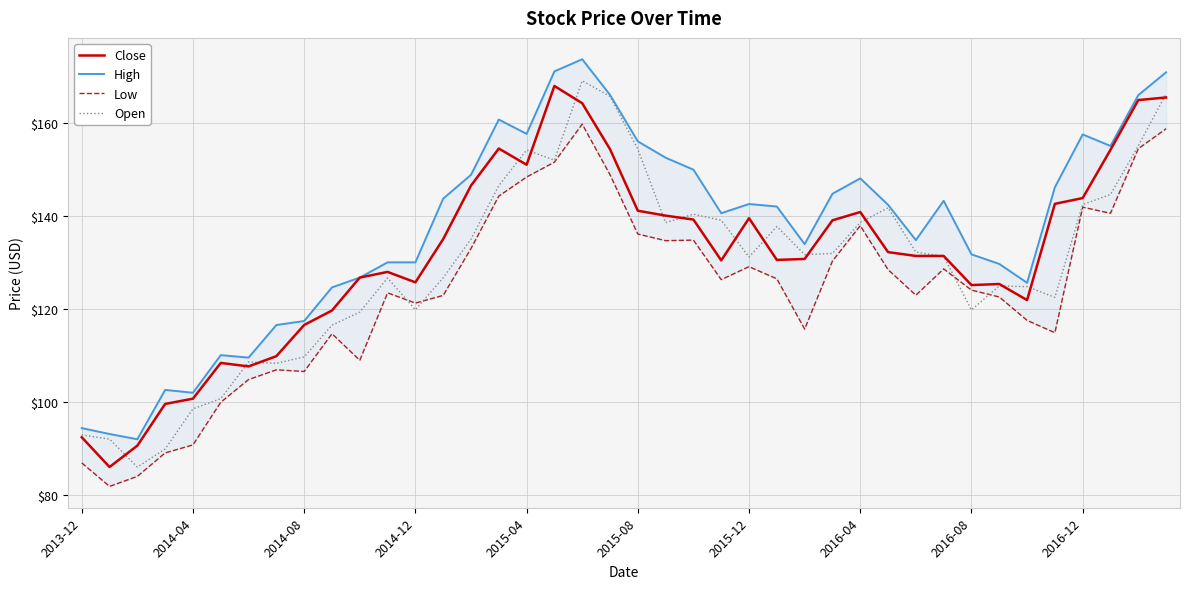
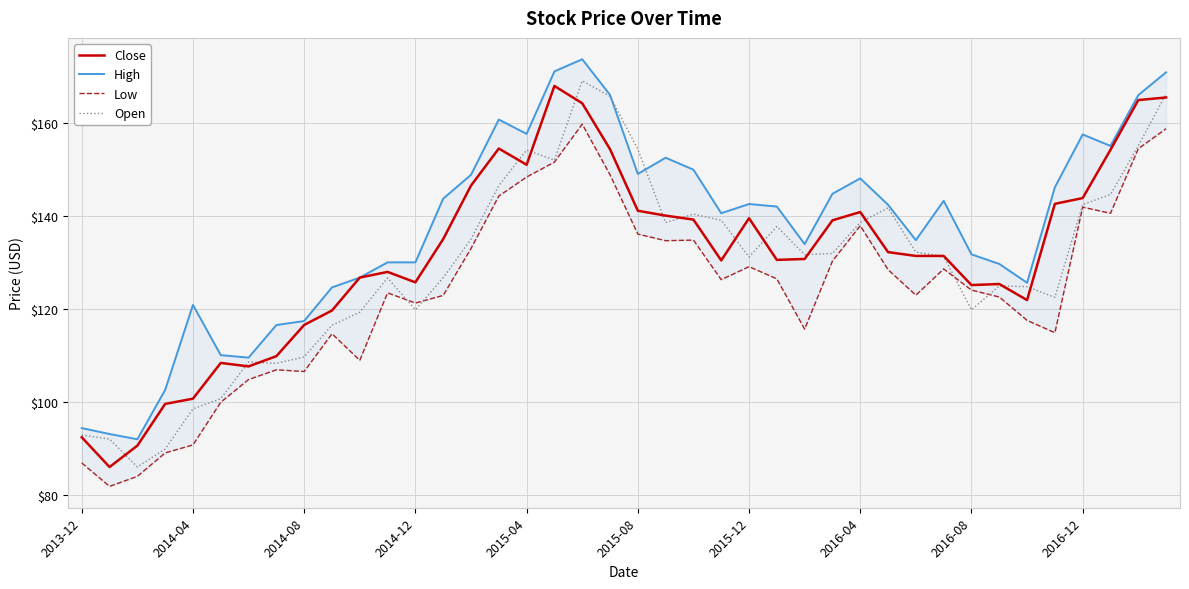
  {
    "High": {
      "2013-12": "$94",
-     "2014-04": "$102",
+     "2014-04": "$121",
      "2014-08": "$117",
      "2014-12": "$130",
      "2015-04": "$158",
-     "2015-08": "$156",
+     "2015-08": "$149",
      "2015-12": "$142",
      "2016-04": "$148",
      "2016-08": "$132",
      "2016-12": "$157"
    },
    "Open": {
      "2014-04": "$99",
      "2014-08": "$110",
      "2014-12": "$120",
      "2015-04": "$154",
      "2015-08": "$154",
      "2015-12": "$131",
      "2016-04": "$139",
      "2016-08": "$120",
      "2016-12": "$142"
    }
  }
